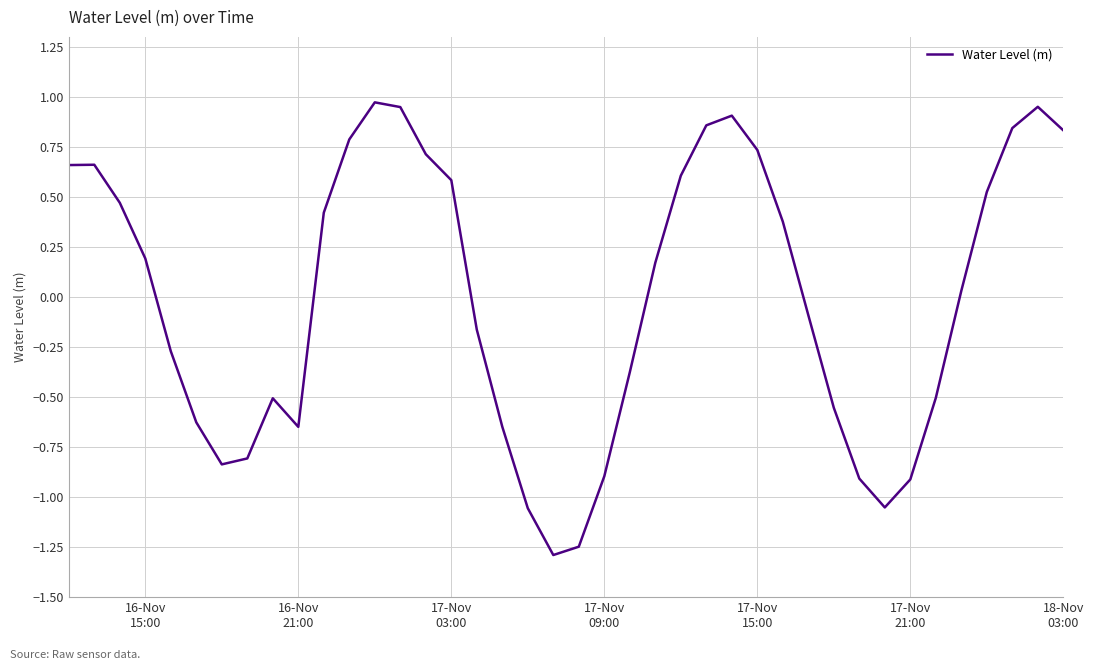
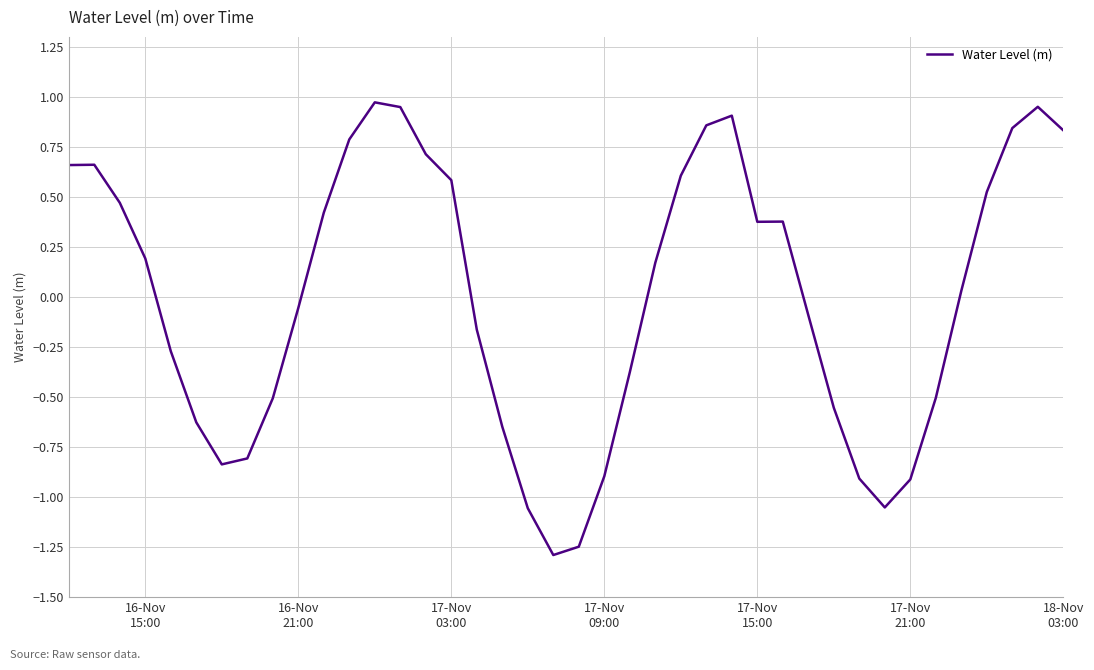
  {
    "16-Nov 15:00": 0.19,
-   "16-Nov 21:00": -0.65,
+   "16-Nov 21:00": -0.05,
    "17-Nov 03:00": 0.58,
    "17-Nov 09:00": -0.90,
-   "17-Nov 15:00": 0.73,
+   "17-Nov 15:00": 0.38,
    "17-Nov 21:00": -0.91,
    "18-Nov 03:00": 0.83
  }
